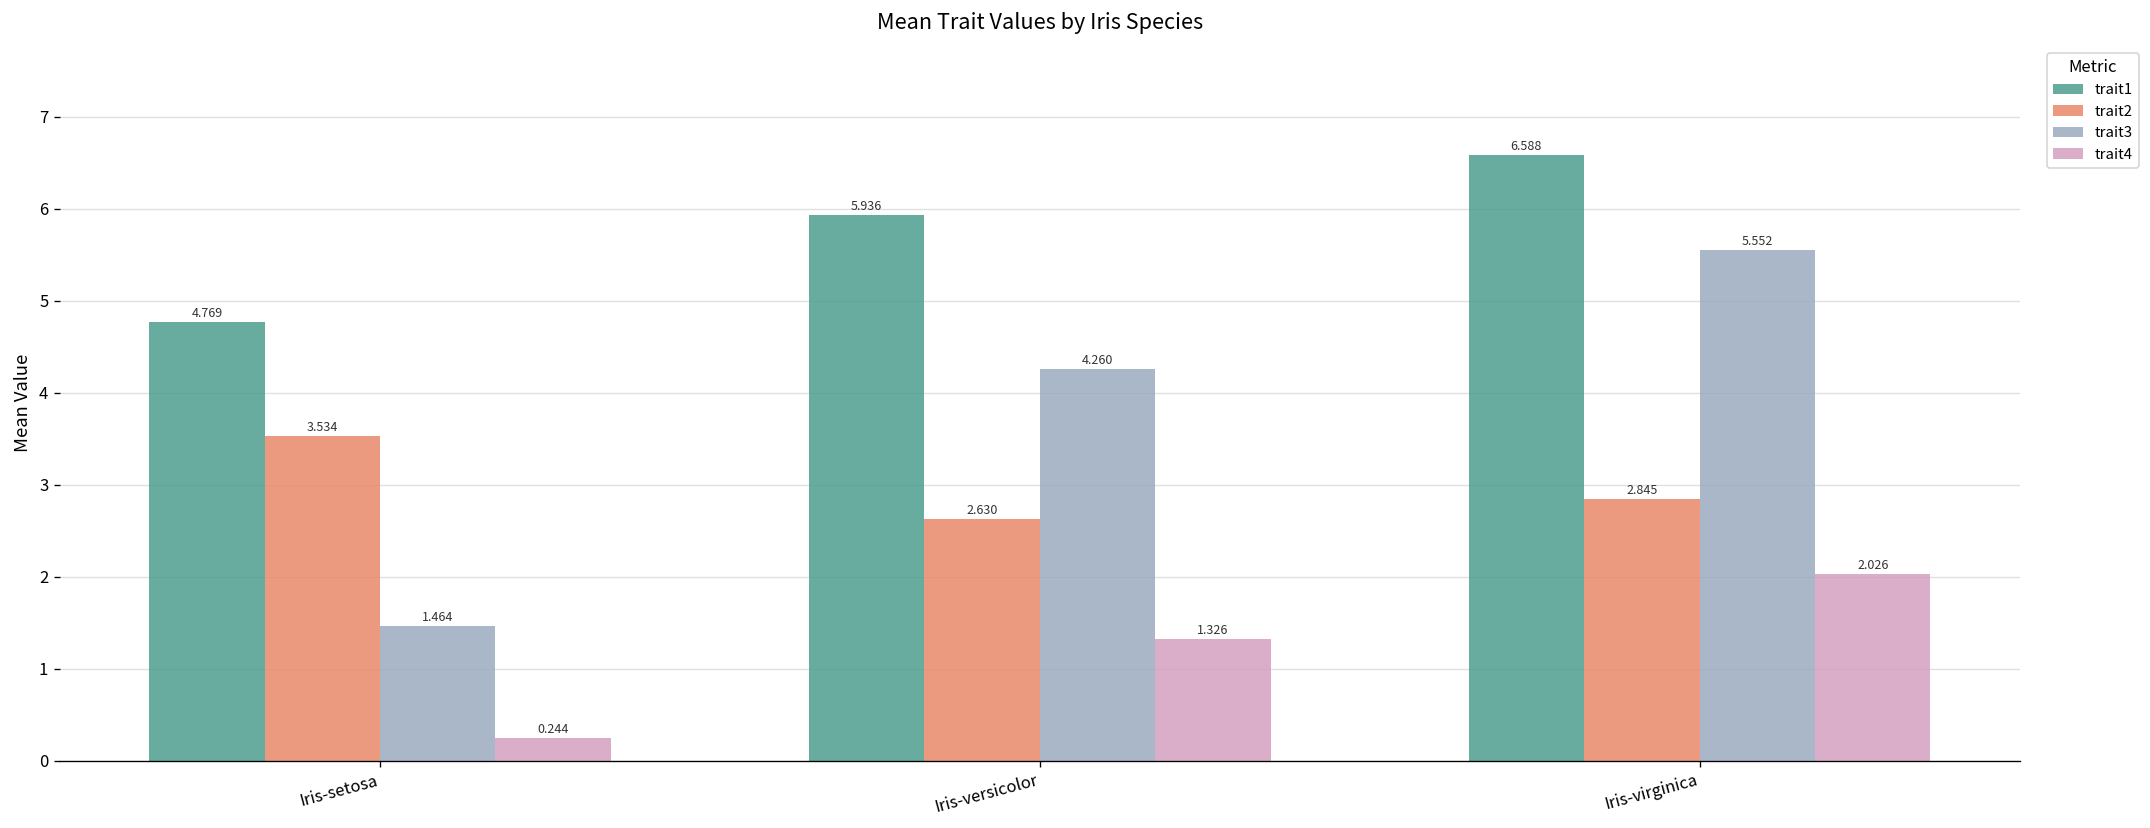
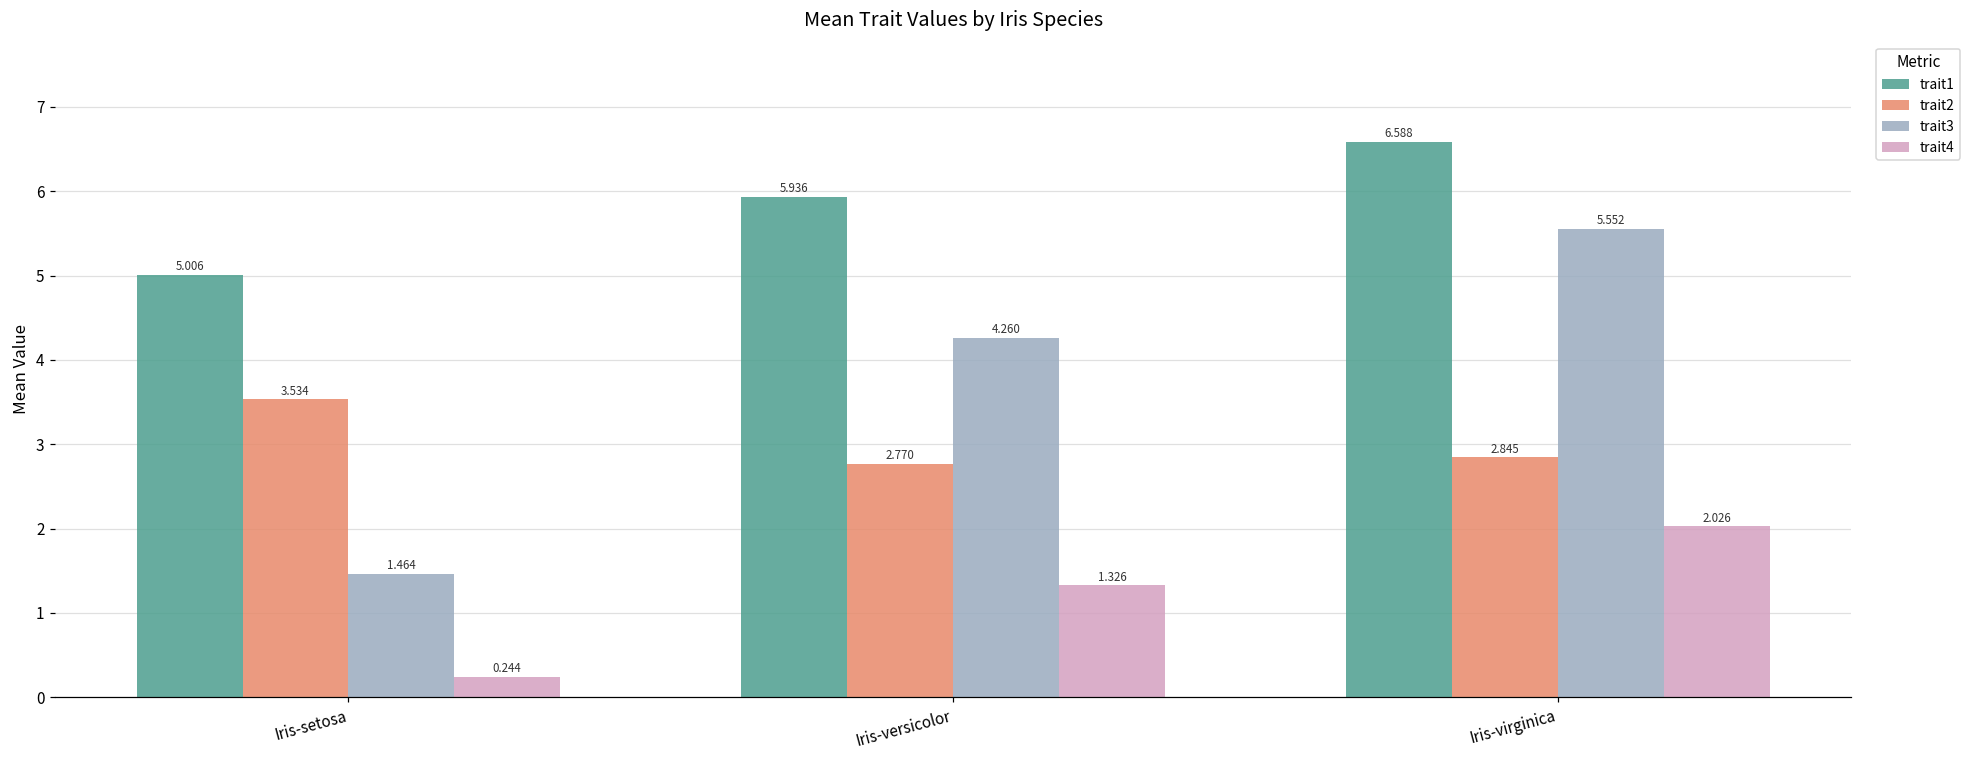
  {
    "trait1": {
-     "Iris-setosa": 4.769,
+     "Iris-setosa": 5.006,
      "Iris-versicolor": 5.936,
      "Iris-virginica": 6.588
    },
    "trait2": {
      "Iris-setosa": 3.534,
-     "Iris-versicolor": 2.630,
+     "Iris-versicolor": 2.770,
      "Iris-virginica": 2.845
    }
  }
